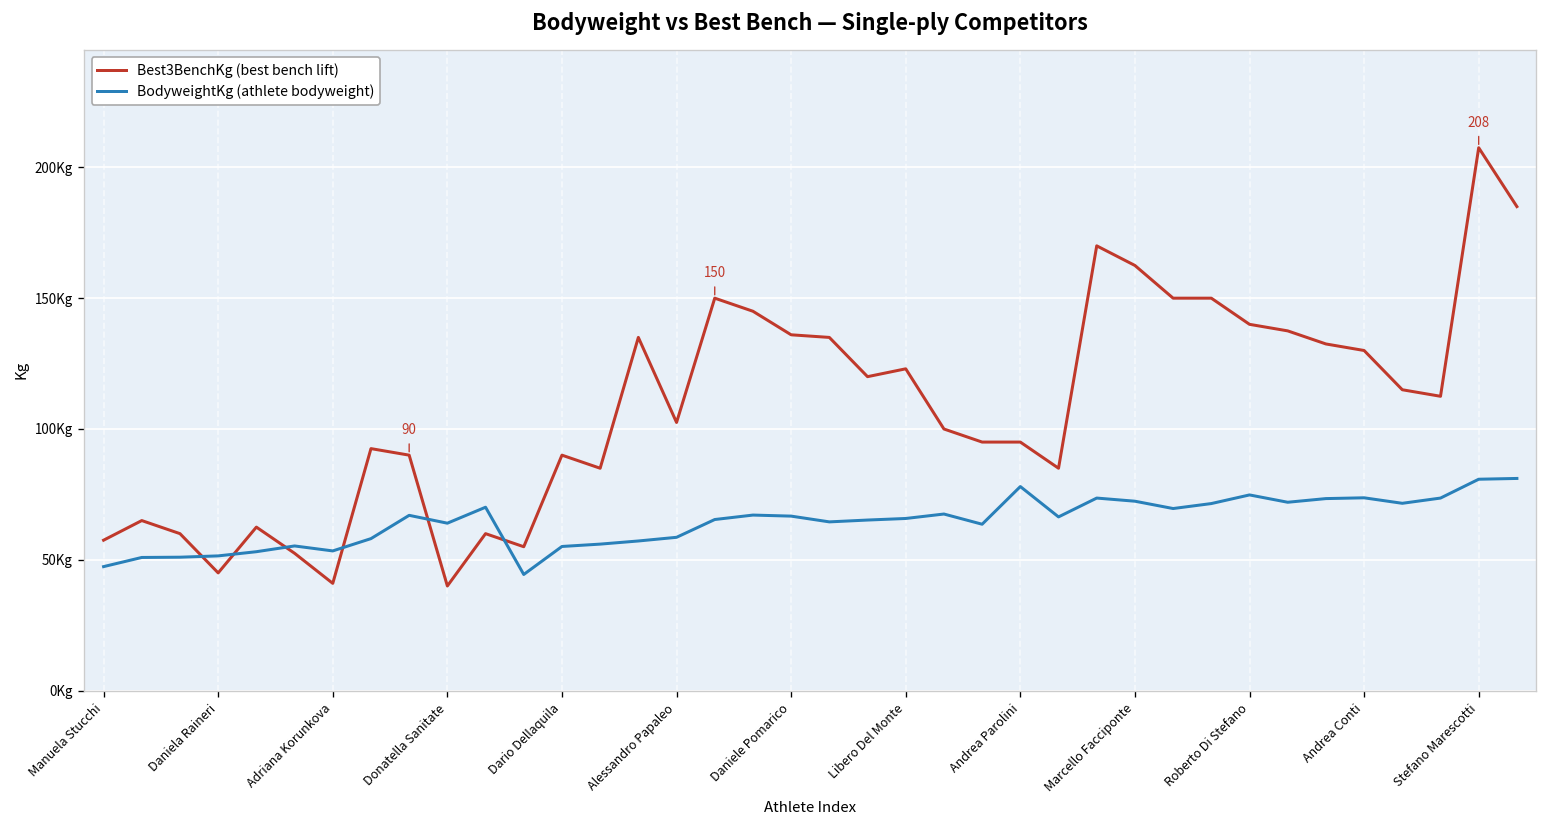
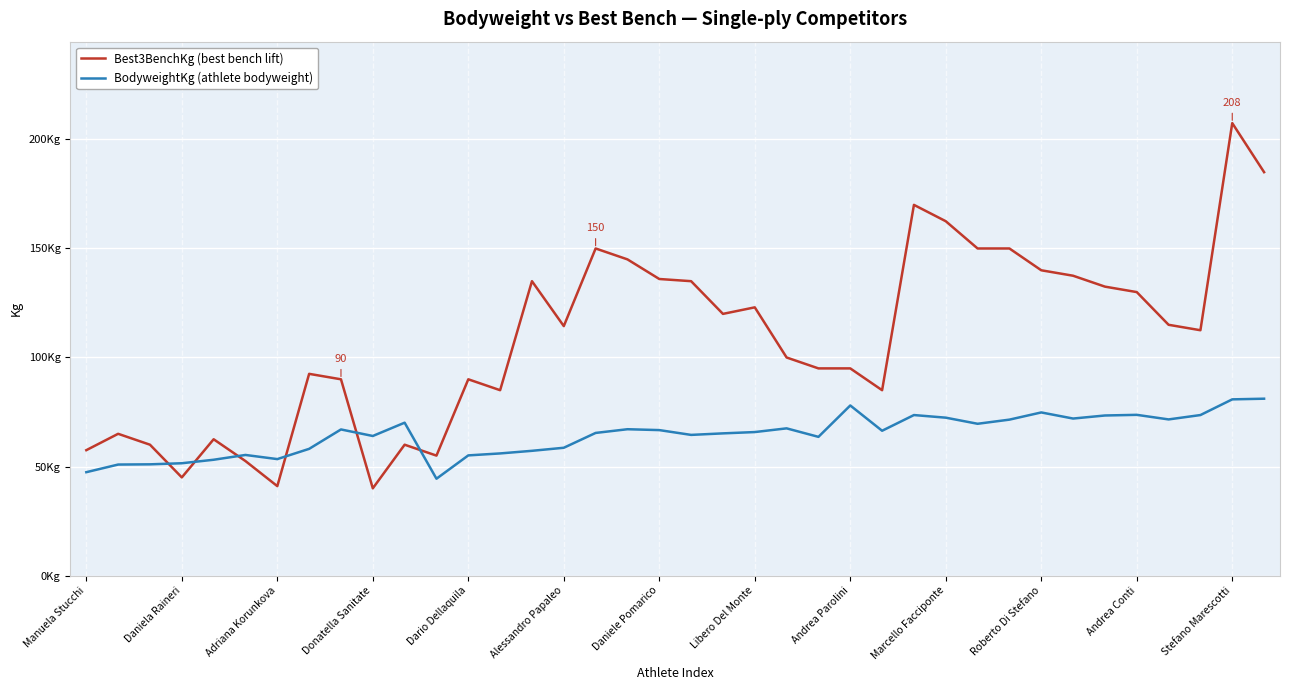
  {
    "Best3BenchKg (best bench lift)": {
      "Manuela Stucchi": "58Kg",
      "Daniela Raineri": "45Kg",
      "Adriana Korunkova": "41Kg",
      "Donatella Sanitate": "40Kg",
      "Dario Dellaquila": "90Kg",
-     "Alessandro Papaleo": "103Kg",
+     "Alessandro Papaleo": "114Kg",
      "Daniele Pomarico": "136Kg",
      "Libero Del Monte": "123Kg",
      "Andrea Parolini": "95Kg",
      "Marcello Facciponte": "163Kg",
      "Roberto Di Stefano": "140Kg",
      "Andrea Conti": "130Kg"
    },
    "BodyweightKg (athlete bodyweight)": {
      "Manuela Stucchi": "47Kg",
      "Daniela Raineri": "52Kg",
      "Adriana Korunkova": "53Kg",
      "Donatella Sanitate": "64Kg",
      "Dario Dellaquila": "55Kg",
      "Alessandro Papaleo": "59Kg",
      "Daniele Pomarico": "67Kg",
      "Libero Del Monte": "66Kg",
      "Andrea Parolini": "78Kg",
      "Marcello Facciponte": "72Kg",
      "Roberto Di Stefano": "75Kg",
      "Andrea Conti": "74Kg",
      "Stefano Marescotti": "81Kg"
    }
  }
